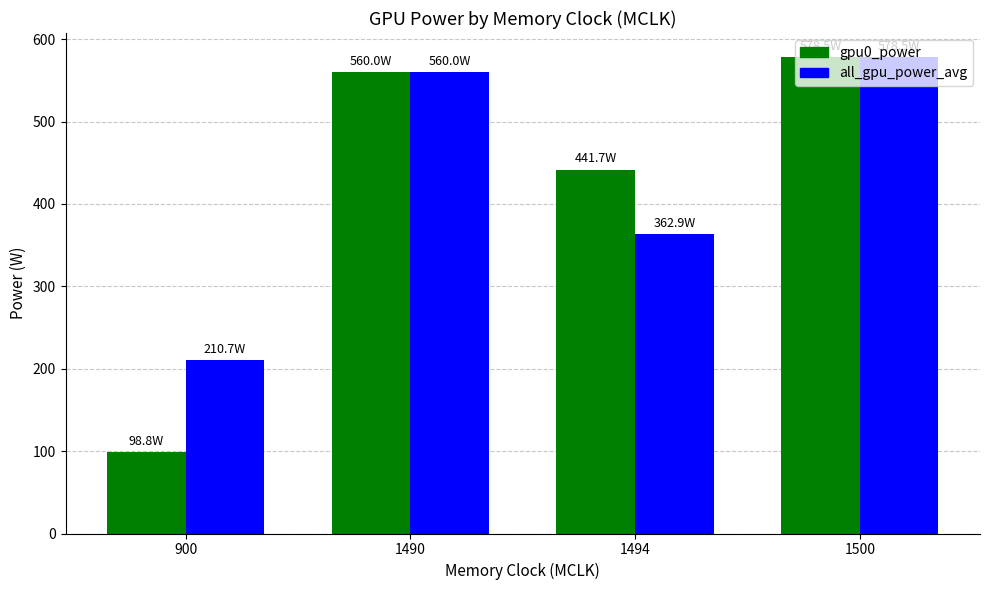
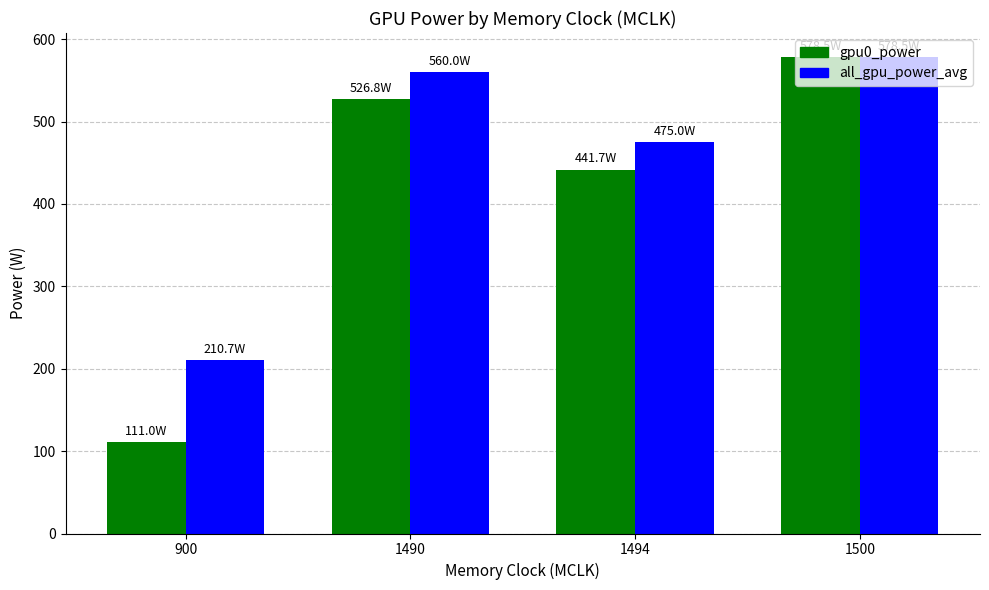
  {
    "gpu0_power": {
-     "900": "98.8W",
-     "1490": "560.0W",
+     "900": "111.0W",
+     "1490": "526.8W",
      "1494": "441.7W"
    },
    "all_gpu_power_avg": {
      "900": "210.7W",
      "1490": "560.0W",
-     "1494": "362.9W"
+     "1494": "475.0W"
    }
  }
